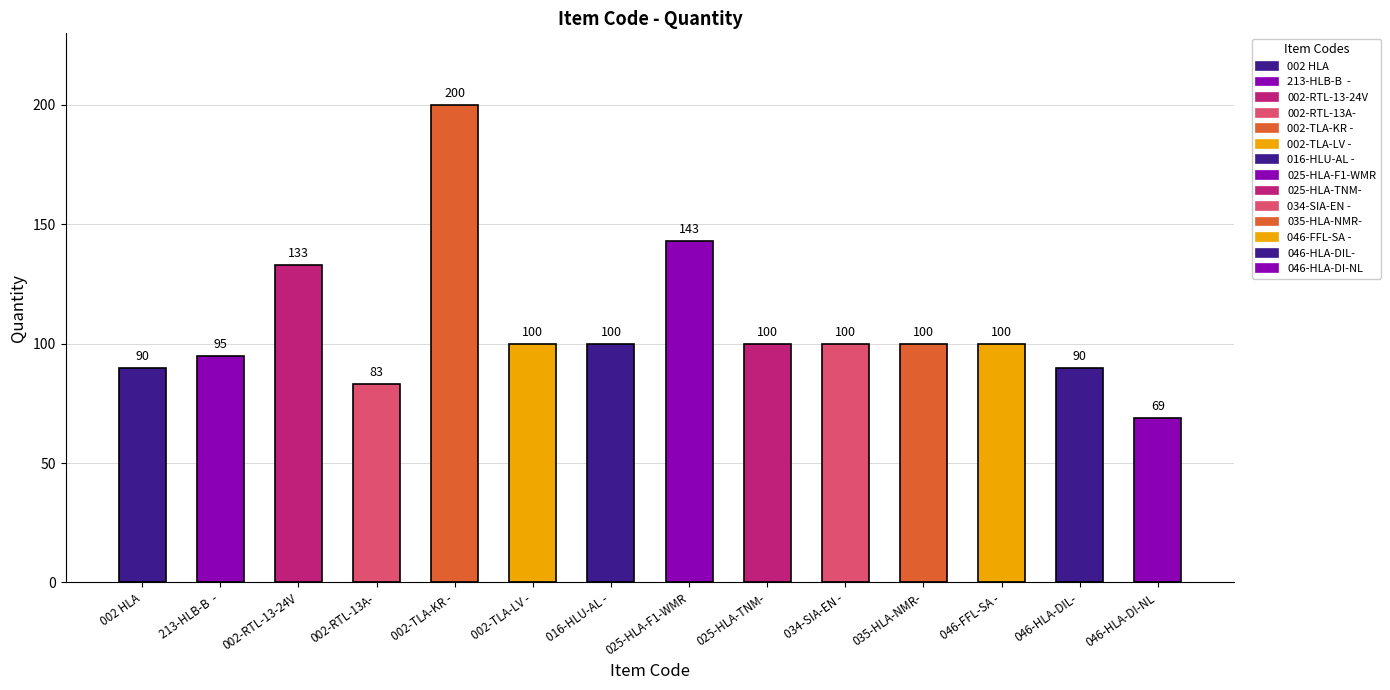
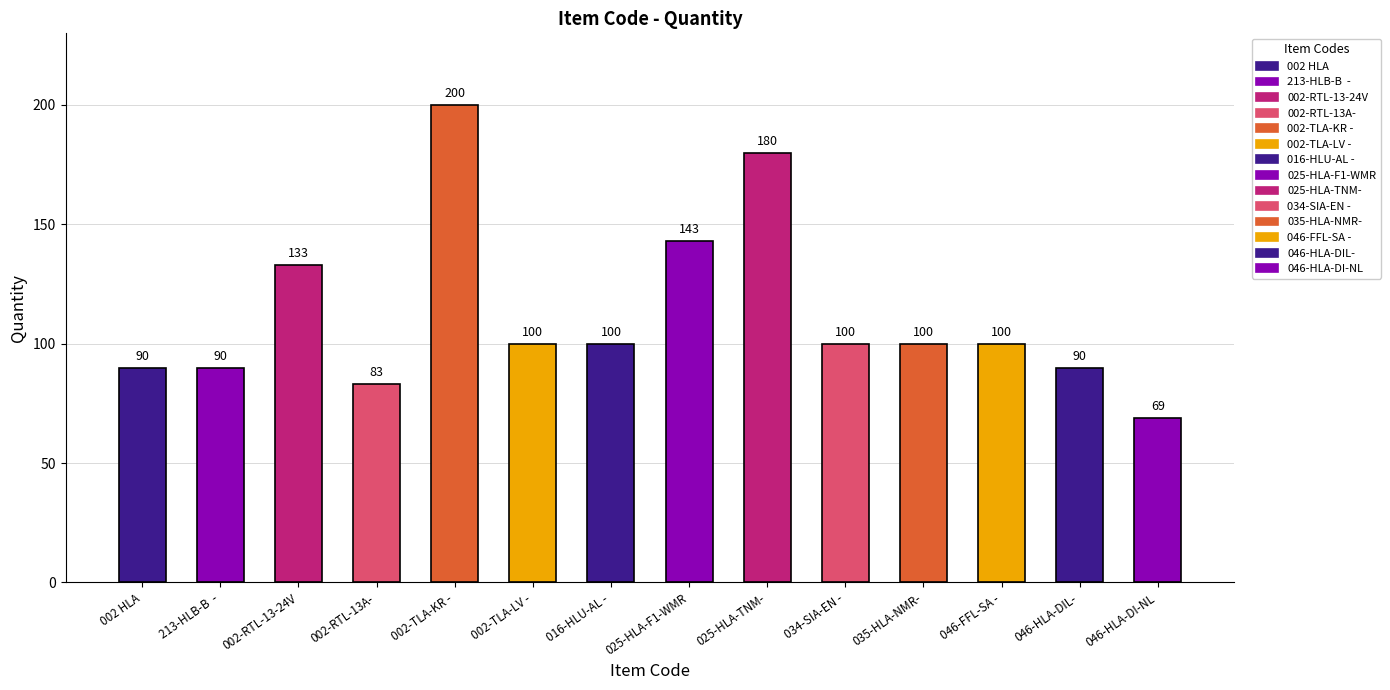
  {
    "002 HLA": 90,
-   "213-HLB-B -": 95,
+   "213-HLB-B -": 90,
    "002-RTL-13-24V": 133,
    "002-RTL-13A-": 83,
    "002-TLA-KR -": 200,
    "002-TLA-LV -": 100,
    "016-HLU-AL -": 100,
    "025-HLA-F1-WMR": 143,
-   "025-HLA-TNM-": 100,
+   "025-HLA-TNM-": 180,
    "034-SIA-EN -": 100,
    "035-HLA-NMR-": 100,
    "046-FFL-SA -": 100,
    "046-HLA-DIL-": 90,
    "046-HLA-DI-NL": 69
  }
